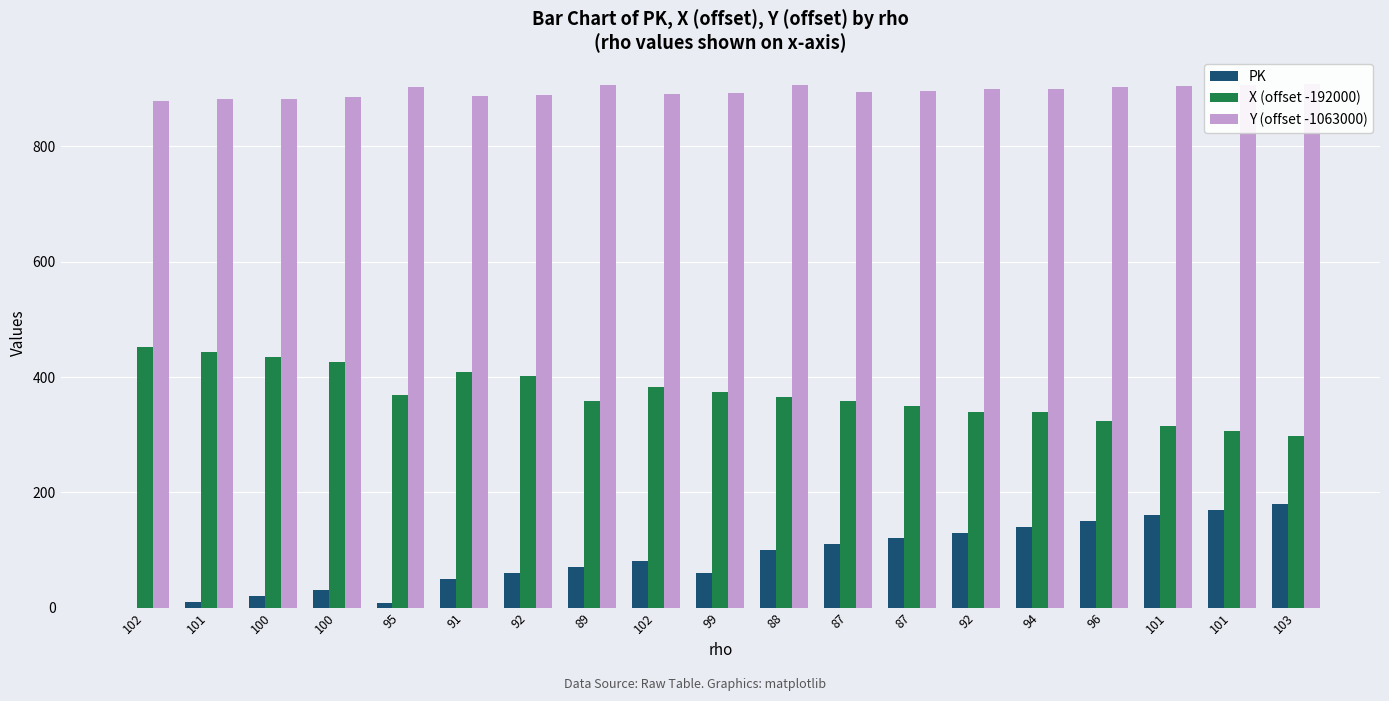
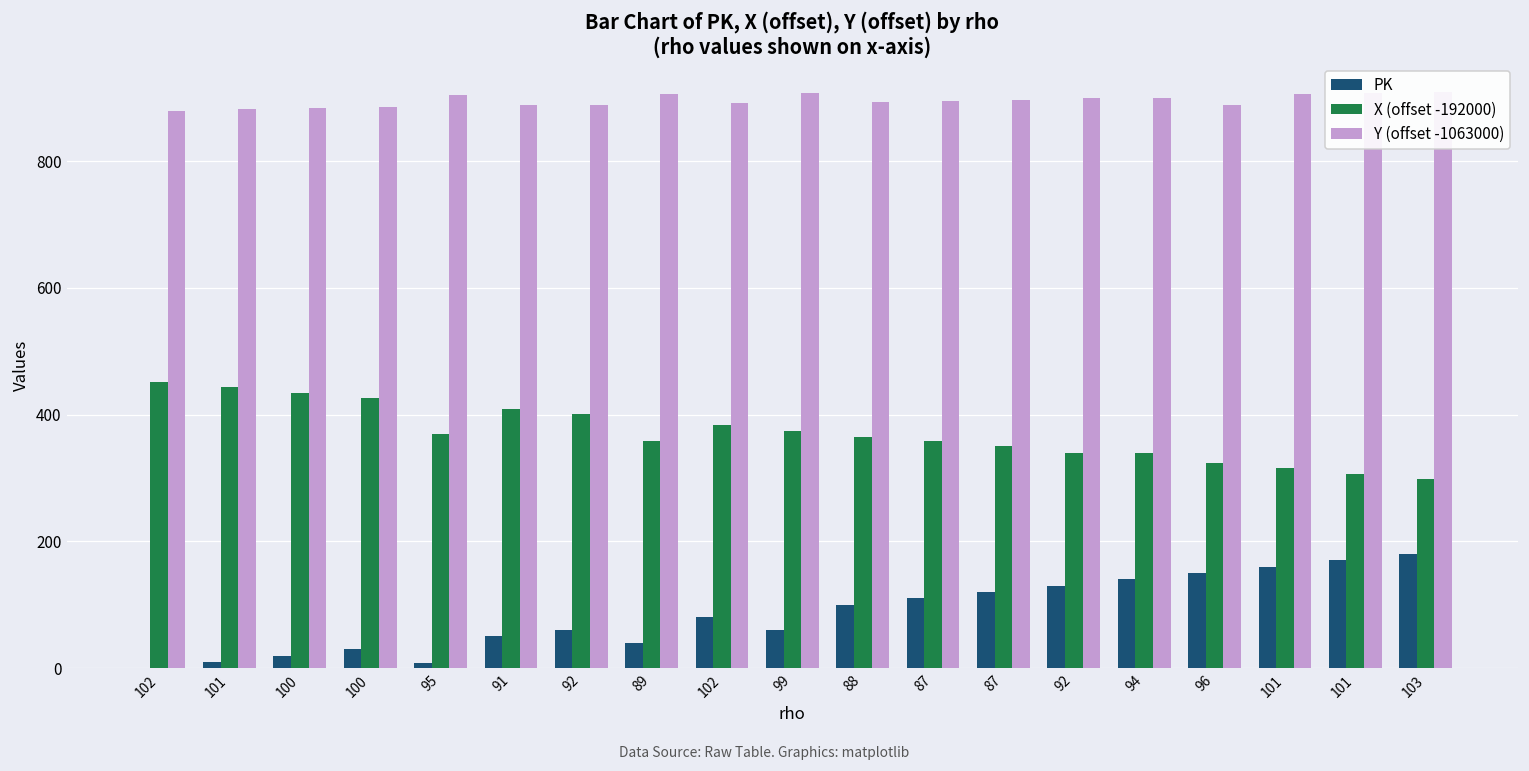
  {
    "PK": {
      "95": 10,
      "91": 50,
-     "89": 70,
+     "89": 40,
      "99": 60,
      "88": 100,
      "94": 140,
      "96": 150,
      "103": 180
    },
    "X (offset -192000)": {
      "95": 370,
      "91": 410,
      "89": 360,
      "99": 370,
      "88": 370,
      "94": 340,
      "96": 320,
      "103": 300
    },
    "Y (offset -1063000)": {
      "95": 900,
      "91": 890,
      "89": 910,
-     "99": 890,
-     "88": 910,
+     "99": 910,
+     "88": 890,
      "94": 900,
-     "96": 900
+     "96": 890
    }
  }
